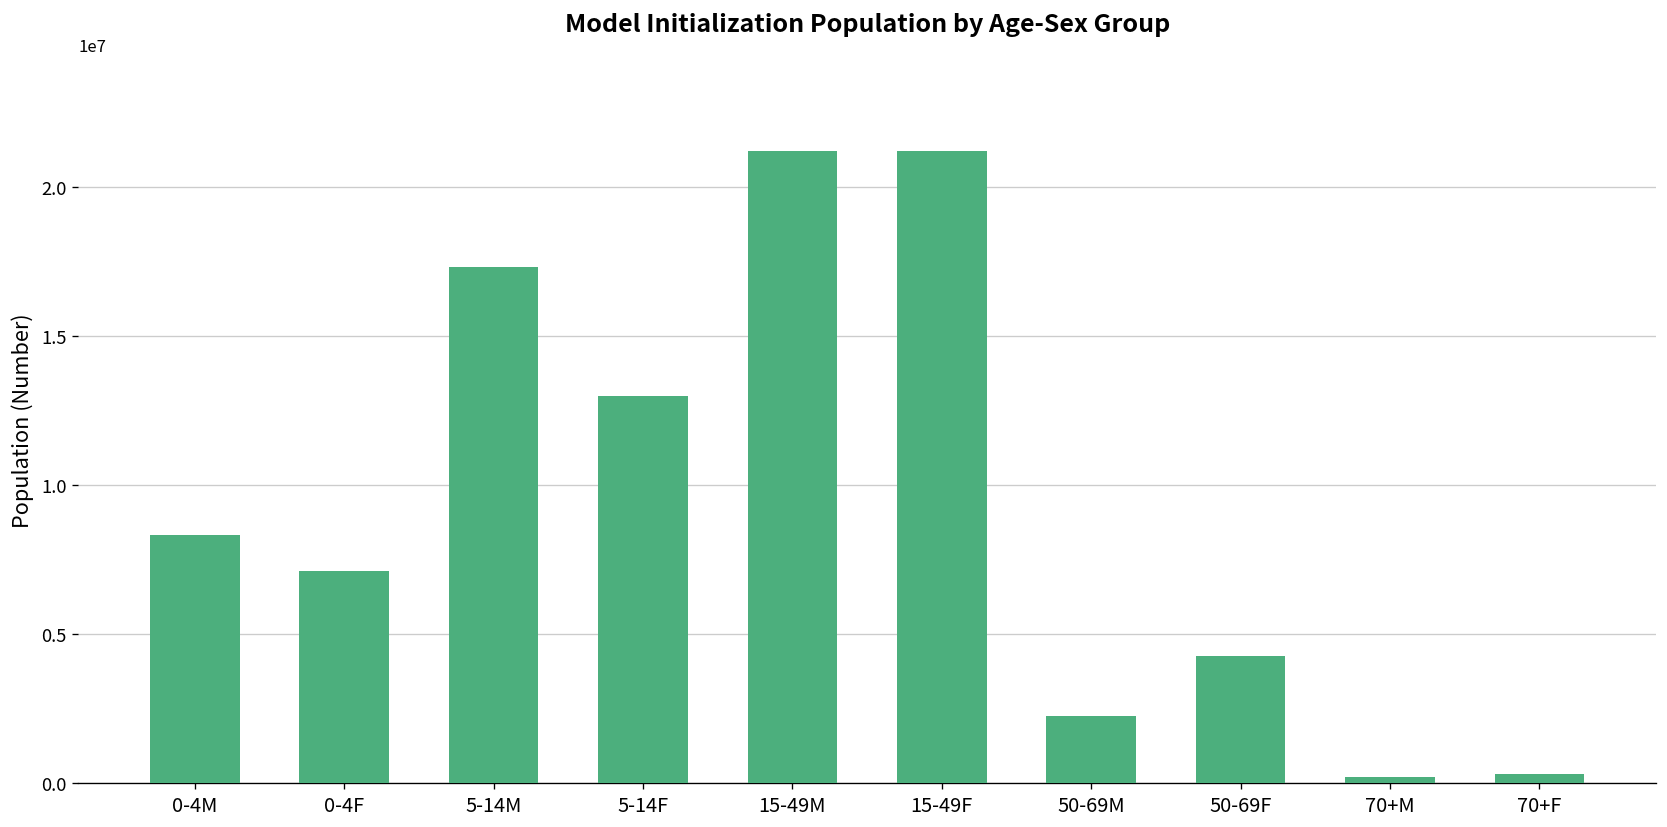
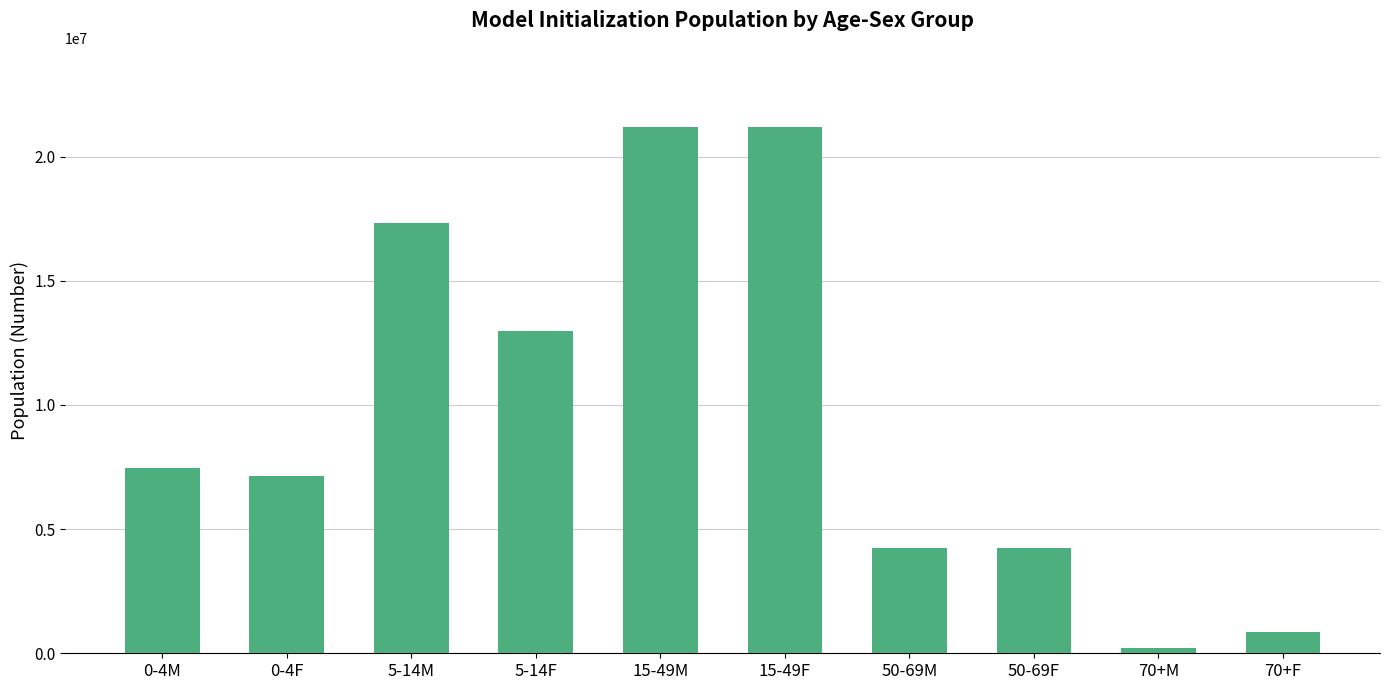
  {
-   "0-4M": 8300000,
+   "0-4M": 7500000,
    "0-4F": 7100000,
    "5-14M": 17300000,
    "5-14F": 13000000,
    "15-49M": 21200000,
    "15-49F": 21200000,
-   "50-69M": 2300000,
+   "50-69M": 4300000,
    "50-69F": 4300000,
    "70+M": 200000,
-   "70+F": 300000
+   "70+F": 800000
  }
